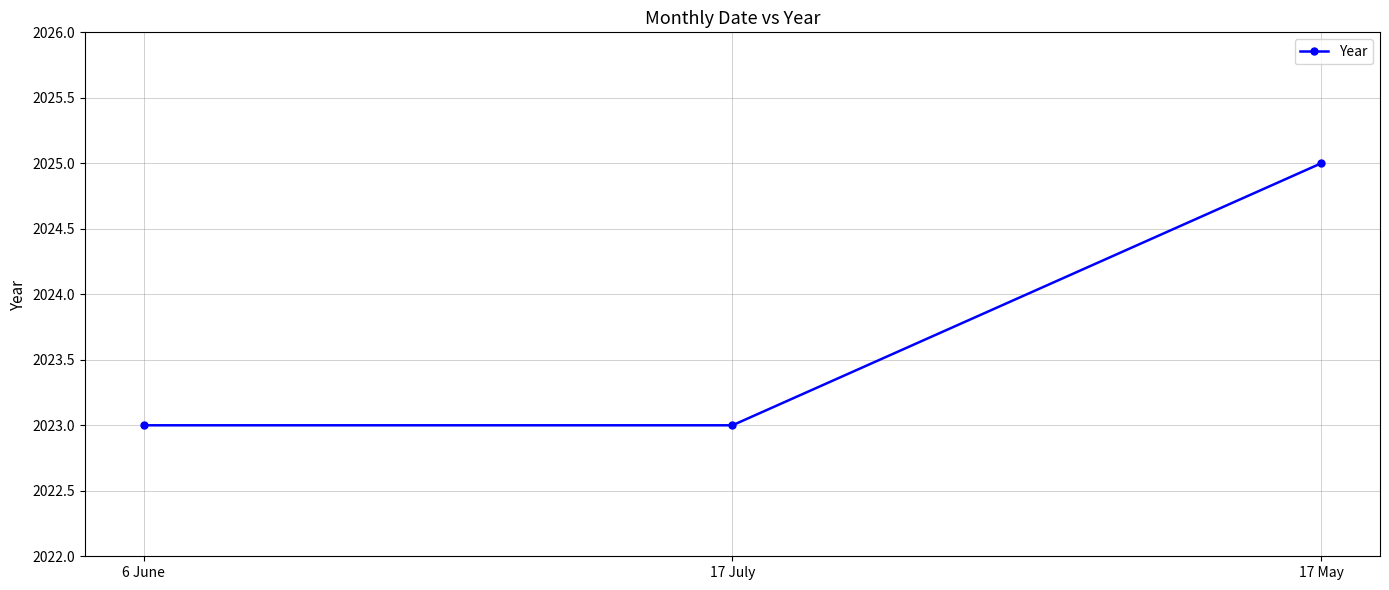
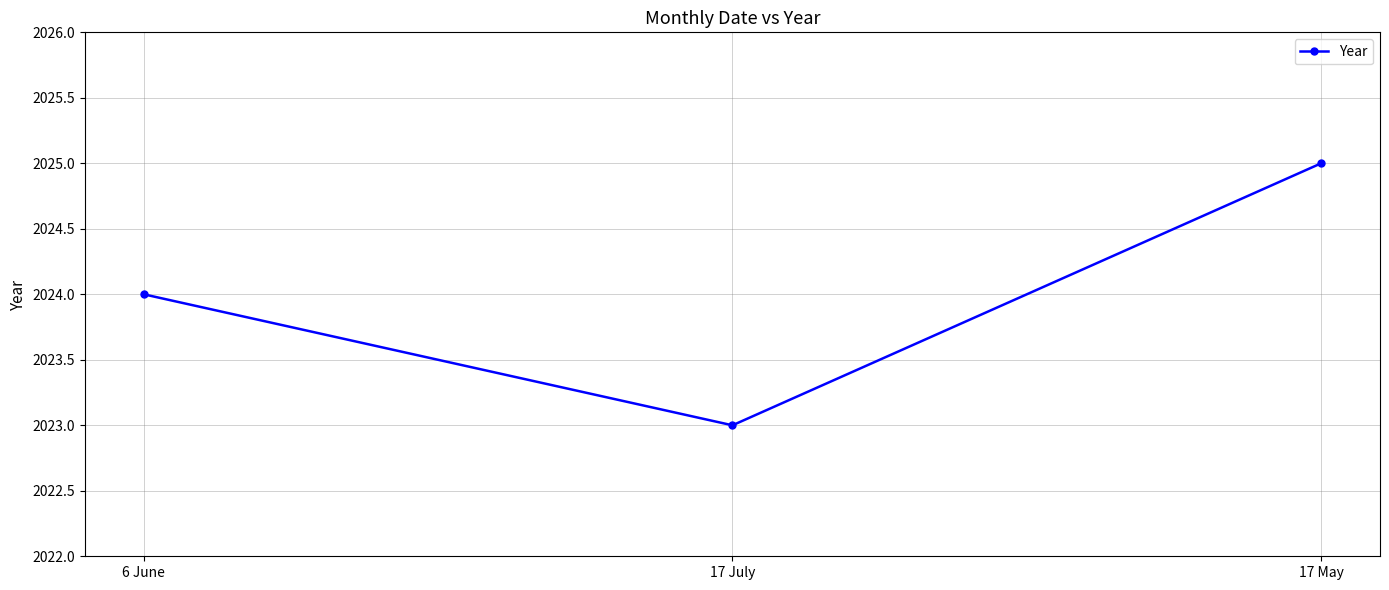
  {
-   "6 June": 2023,
+   "6 June": 2024,
    "17 July": 2023,
    "17 May": 2025
  }
